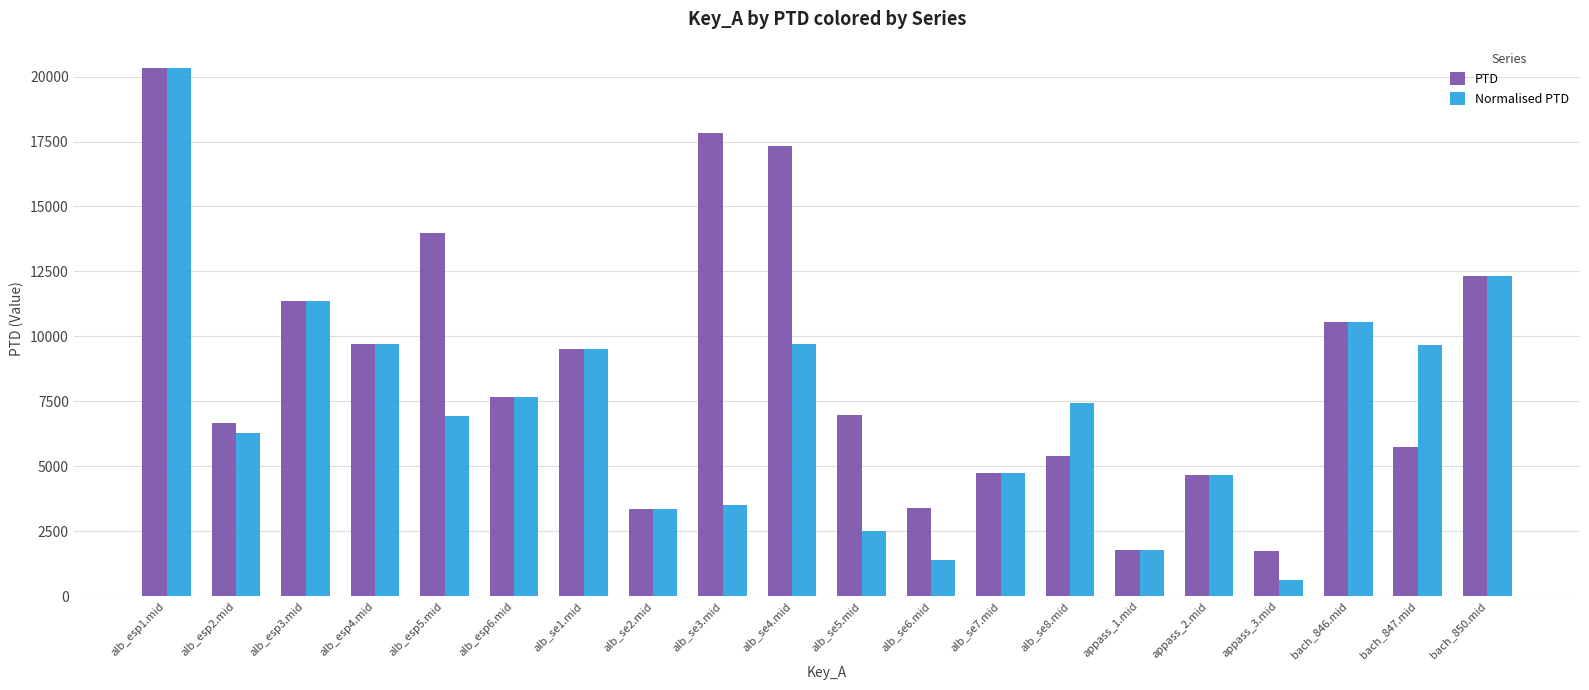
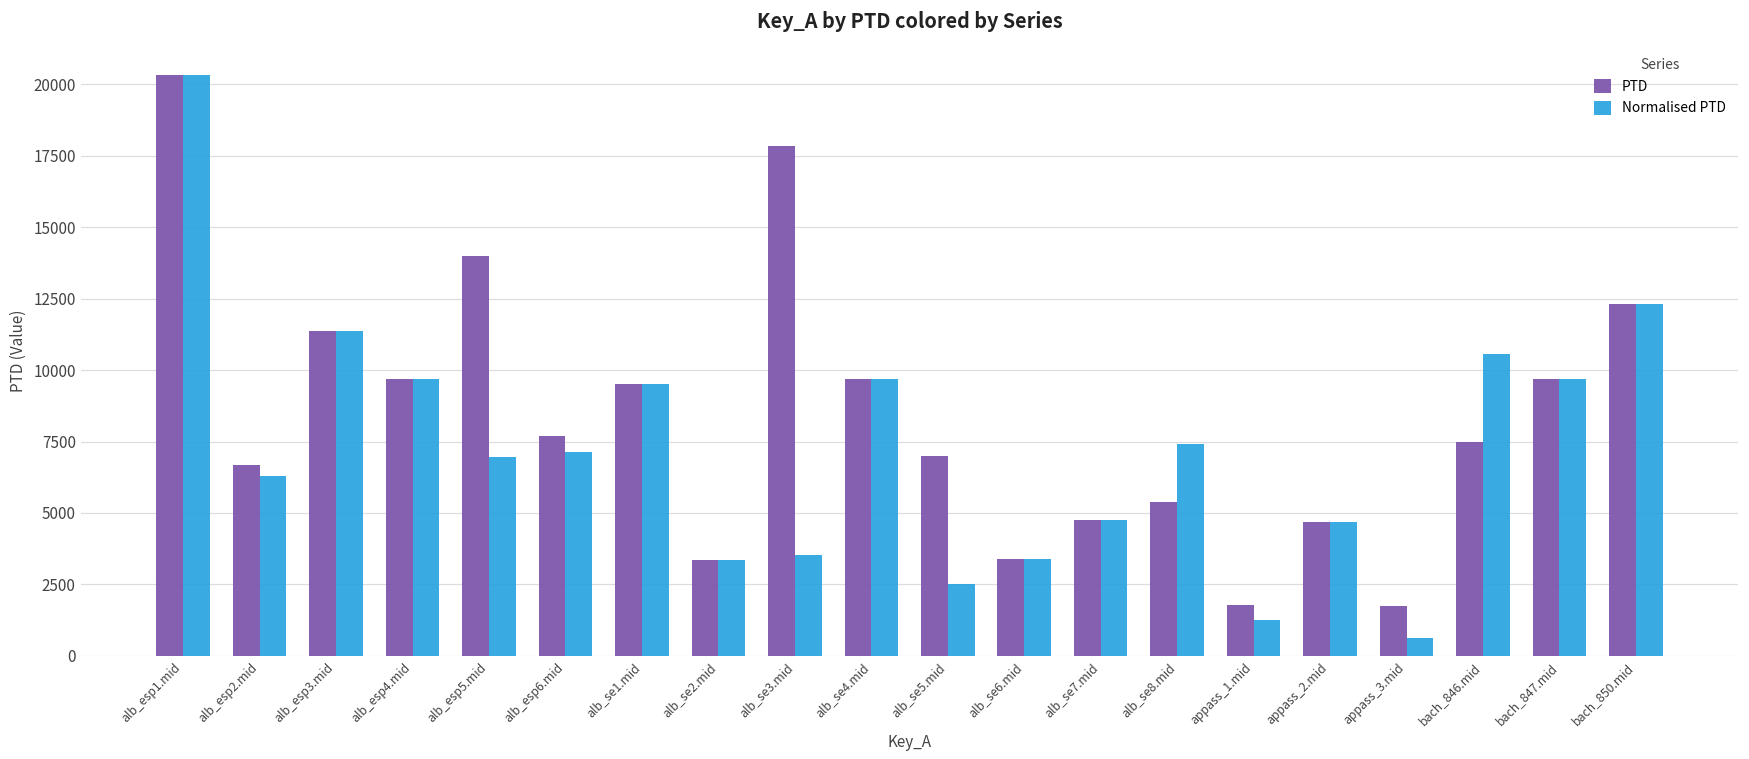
  {
    "PTD": {
      "alb_esp1.mid": 20300,
      "alb_esp2.mid": 6700,
      "alb_esp3.mid": 11400,
      "alb_esp4.mid": 9700,
      "alb_esp5.mid": 14000,
      "alb_esp6.mid": 7700,
      "alb_se1.mid": 9500,
      "alb_se2.mid": 3400,
      "alb_se3.mid": 17800,
-     "alb_se4.mid": 17300,
+     "alb_se4.mid": 9700,
      "alb_se5.mid": 7000,
      "alb_se6.mid": 3400,
      "alb_se7.mid": 4800,
      "alb_se8.mid": 5400,
      "appass_1.mid": 1800,
      "appass_2.mid": 4700,
      "appass_3.mid": 1700,
-     "bach_846.mid": 10600,
-     "bach_847.mid": 5700,
+     "bach_846.mid": 7500,
+     "bach_847.mid": 9700,
      "bach_850.mid": 12300
    },
    "Normalised PTD": {
      "alb_esp1.mid": 20300,
      "alb_esp2.mid": 6300,
      "alb_esp3.mid": 11400,
      "alb_esp4.mid": 9700,
      "alb_esp5.mid": 7000,
-     "alb_esp6.mid": 7700,
+     "alb_esp6.mid": 7100,
      "alb_se1.mid": 9500,
      "alb_se2.mid": 3400,
      "alb_se3.mid": 3500,
      "alb_se4.mid": 9700,
      "alb_se5.mid": 2500,
-     "alb_se6.mid": 1400,
+     "alb_se6.mid": 3400,
      "alb_se7.mid": 4800,
      "alb_se8.mid": 7400,
-     "appass_1.mid": 1800,
+     "appass_1.mid": 1300,
      "appass_2.mid": 4700,
      "appass_3.mid": 600,
      "bach_846.mid": 10600,
      "bach_847.mid": 9700,
      "bach_850.mid": 12300
    }
  }
